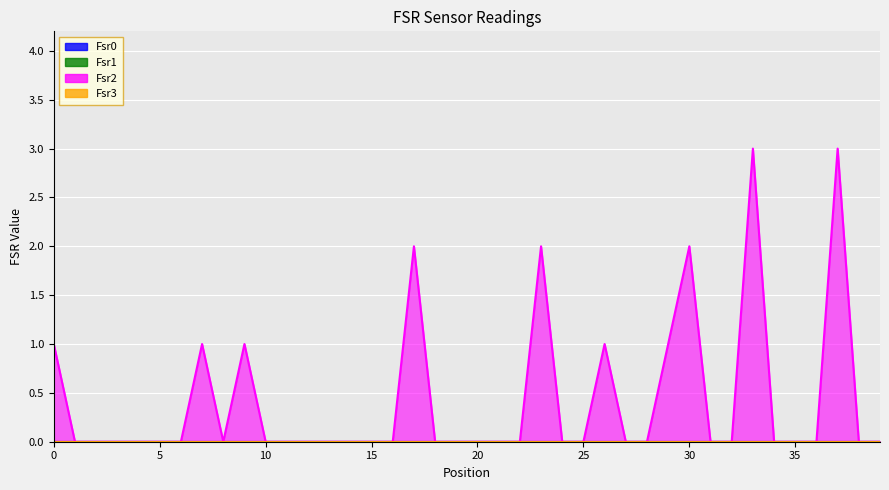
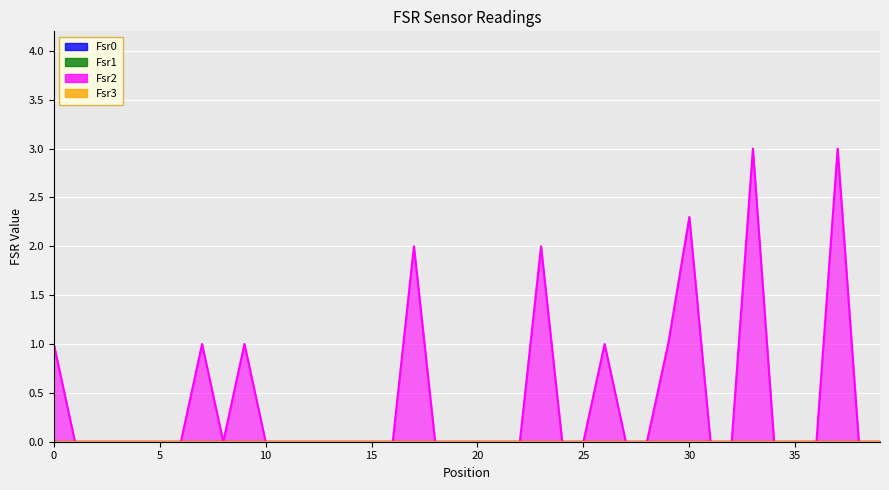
  {
    "Fsr3": {
      "0": 0.0,
      "30": 0.0
    },
    "Fsr2": {
      "0": 1.0,
-     "30": 2.0
+     "30": 2.3
    }
  }
